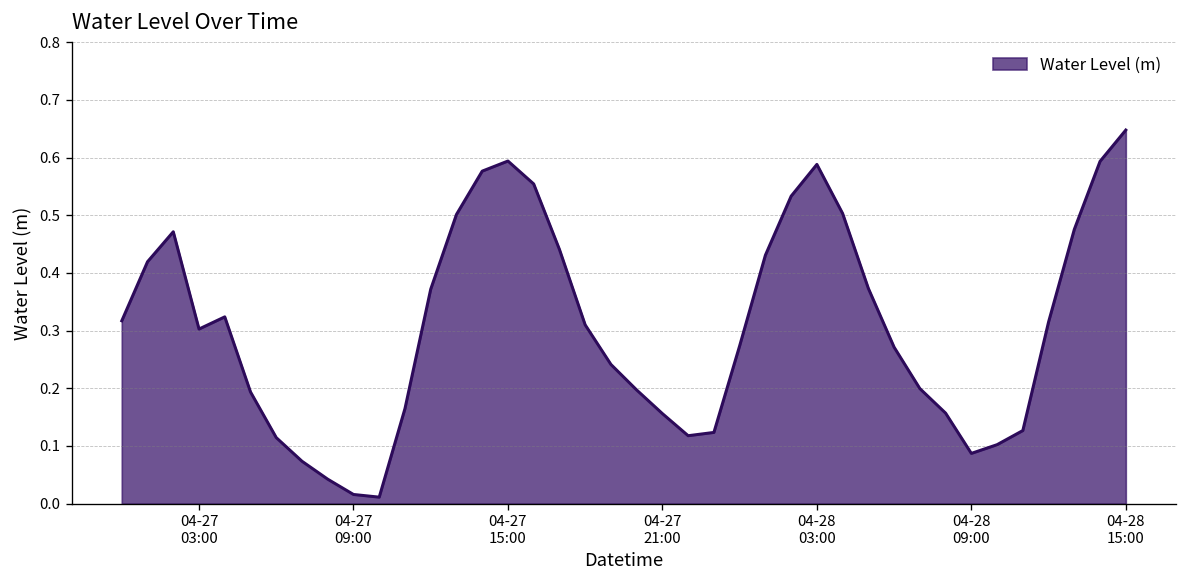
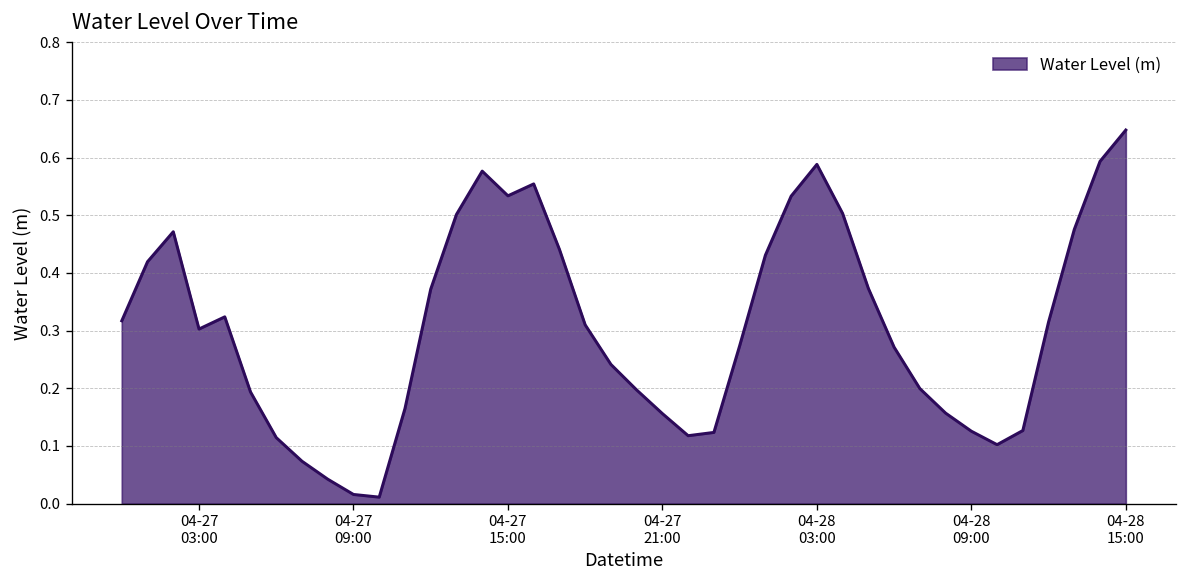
  {
    "04-27 03:00": 0.30,
    "04-27 09:00": 0.02,
-   "04-27 15:00": 0.59,
+   "04-27 15:00": 0.53,
    "04-27 21:00": 0.16,
    "04-28 03:00": 0.59,
-   "04-28 09:00": 0.09,
+   "04-28 09:00": 0.13,
    "04-28 15:00": 0.65
  }
